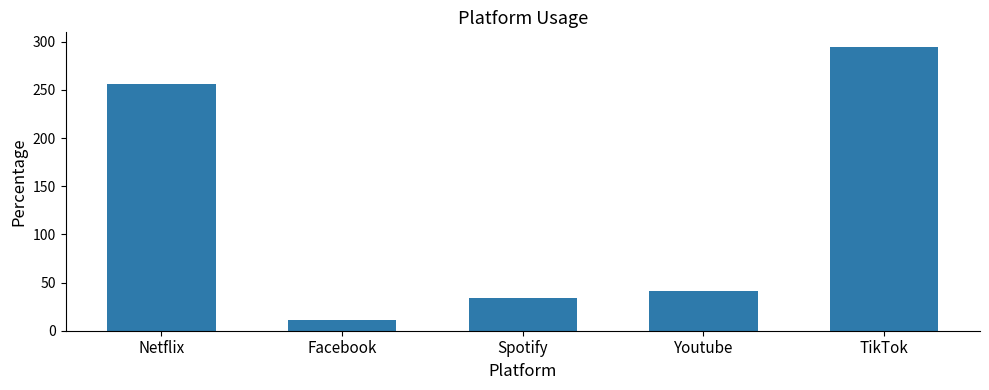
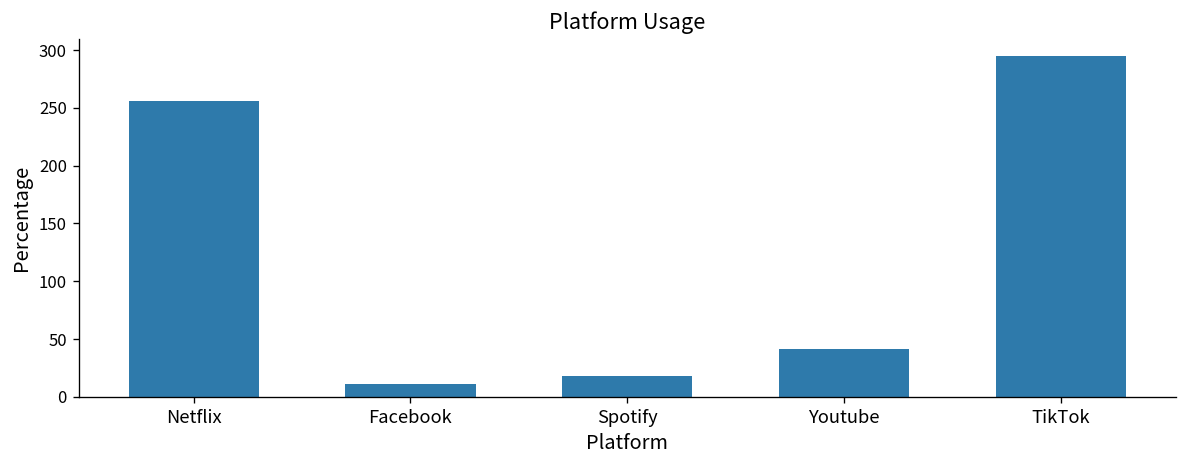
  {
    "Netflix": 260,
    "Facebook": 10,
-   "Spotify": 30,
+   "Spotify": 20,
    "Youtube": 40,
    "TikTok": 300
  }
